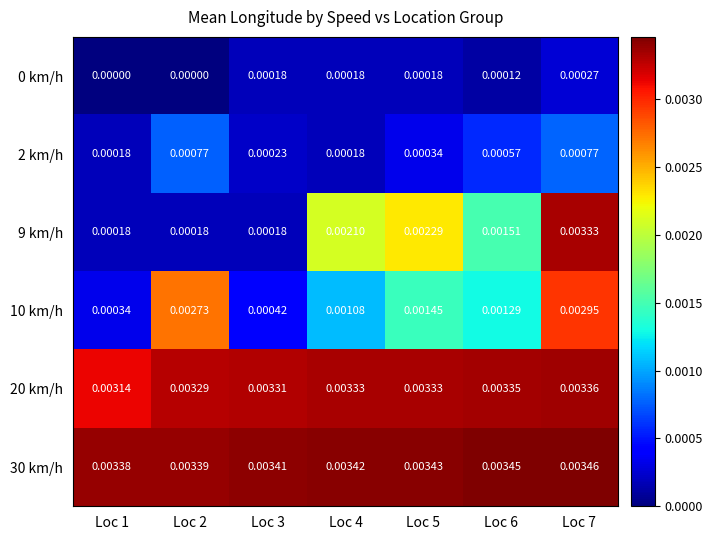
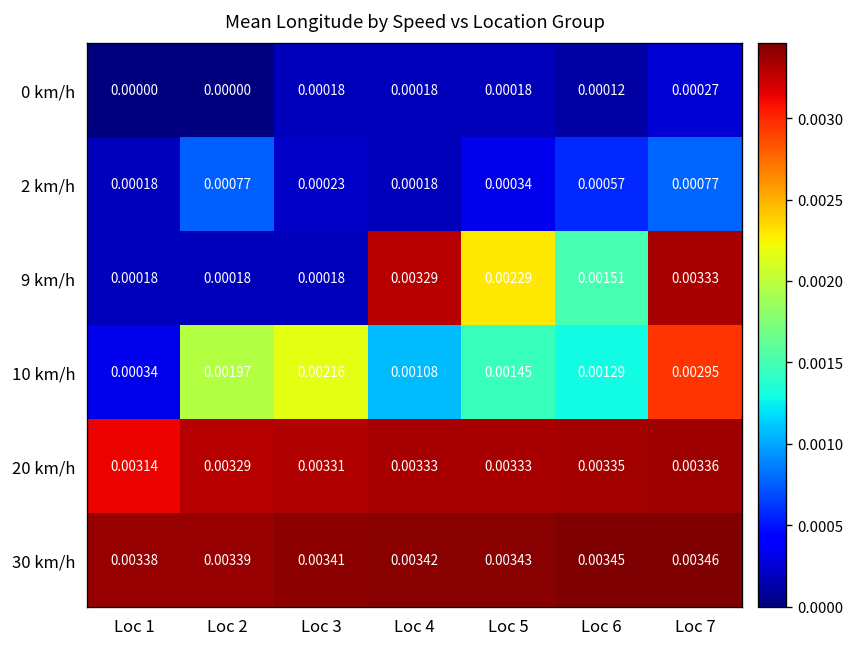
  {
    "0 km/h": {
      "Loc 1": 0.00000,
      "Loc 2": 0.00000,
      "Loc 3": 0.00018,
      "Loc 4": 0.00018,
      "Loc 5": 0.00018,
      "Loc 6": 0.00012,
      "Loc 7": 0.00027
    },
    "2 km/h": {
      "Loc 1": 0.00018,
      "Loc 2": 0.00077,
      "Loc 3": 0.00023,
      "Loc 4": 0.00018,
      "Loc 5": 0.00034,
      "Loc 6": 0.00057,
      "Loc 7": 0.00077
    },
    "9 km/h": {
      "Loc 1": 0.00018,
      "Loc 2": 0.00018,
      "Loc 3": 0.00018,
-     "Loc 4": 0.00210,
+     "Loc 4": 0.00329,
      "Loc 5": 0.00229,
      "Loc 6": 0.00151,
      "Loc 7": 0.00333
    },
    "10 km/h": {
      "Loc 1": 0.00034,
-     "Loc 2": 0.00273,
-     "Loc 3": 0.00042,
+     "Loc 2": 0.00197,
+     "Loc 3": 0.00216,
      "Loc 4": 0.00108,
      "Loc 5": 0.00145,
      "Loc 6": 0.00129,
      "Loc 7": 0.00295
    },
    "20 km/h": {
      "Loc 1": 0.00314,
      "Loc 2": 0.00329,
      "Loc 3": 0.00331,
      "Loc 4": 0.00333,
      "Loc 5": 0.00333,
      "Loc 6": 0.00335,
      "Loc 7": 0.00336
    },
    "30 km/h": {
      "Loc 1": 0.00338,
      "Loc 2": 0.00339,
      "Loc 3": 0.00341,
      "Loc 4": 0.00342,
      "Loc 5": 0.00343,
      "Loc 6": 0.00345,
      "Loc 7": 0.00346
    }
  }
